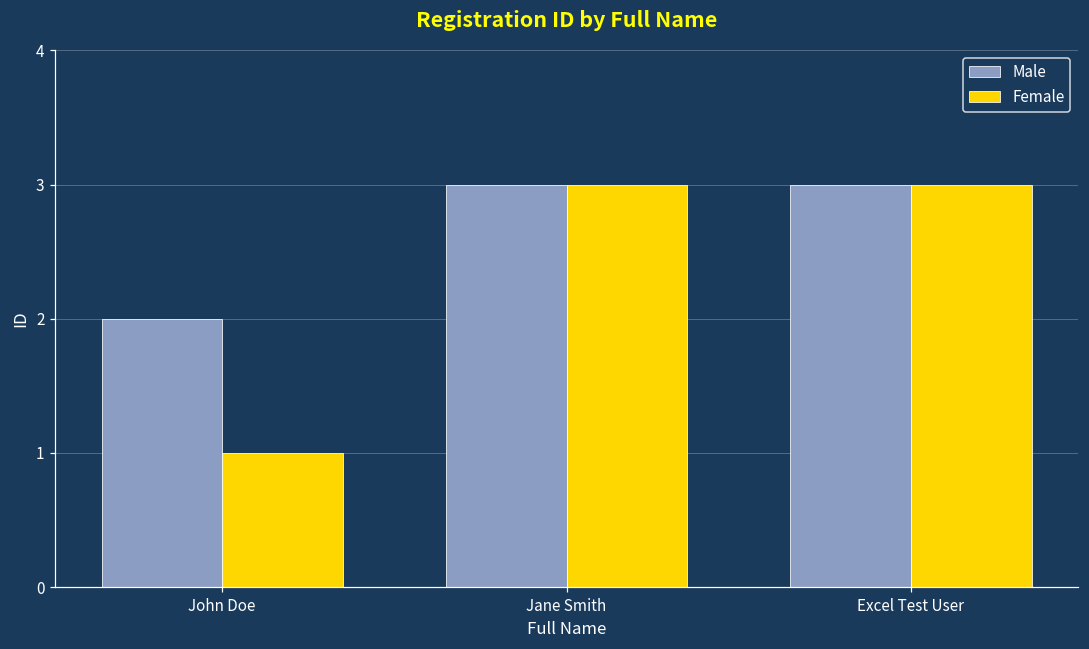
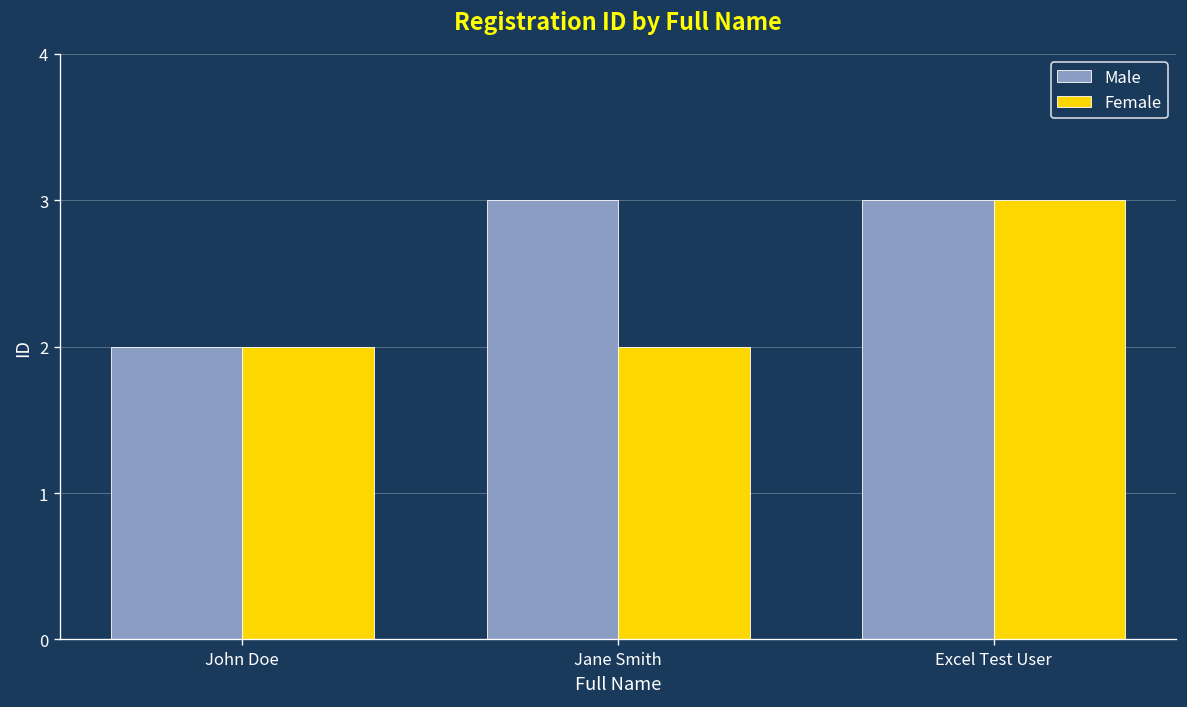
  {
    "Male": {
      "John Doe": 2,
      "Jane Smith": 3,
      "Excel Test User": 3
    },
    "Female": {
-     "John Doe": 1,
-     "Jane Smith": 3,
+     "John Doe": 2,
+     "Jane Smith": 2,
      "Excel Test User": 3
    }
  }
